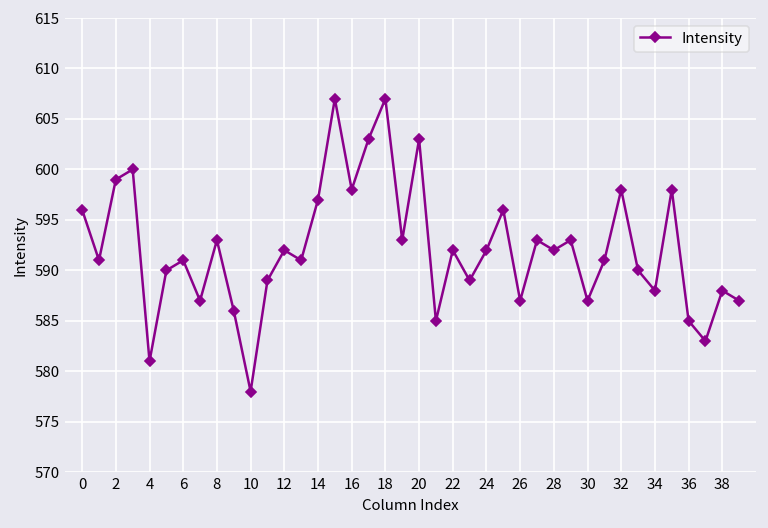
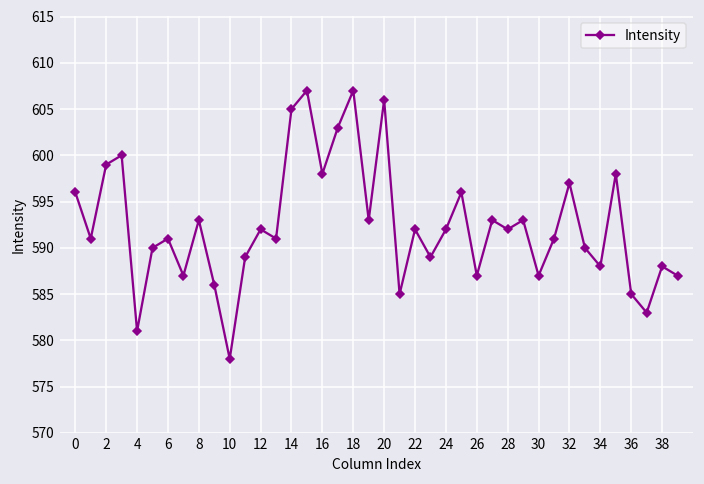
  {
    "0": 596,
    "2": 599,
    "4": 581,
    "6": 591,
    "8": 593,
    "10": 578,
    "12": 592,
-   "14": 597,
+   "14": 605,
    "16": 598,
    "18": 607,
-   "20": 603,
+   "20": 606,
    "22": 592,
    "24": 592,
    "26": 587,
    "28": 592,
    "30": 587,
-   "32": 598,
+   "32": 597,
    "34": 588,
    "36": 585,
    "38": 588
  }
